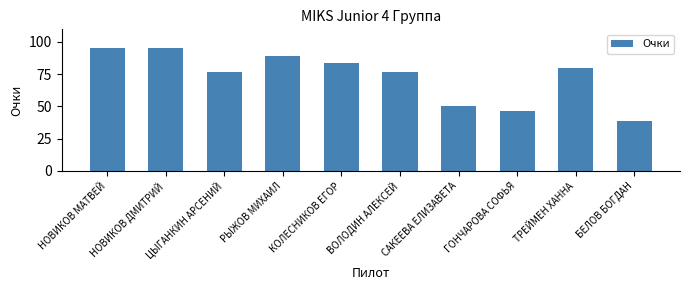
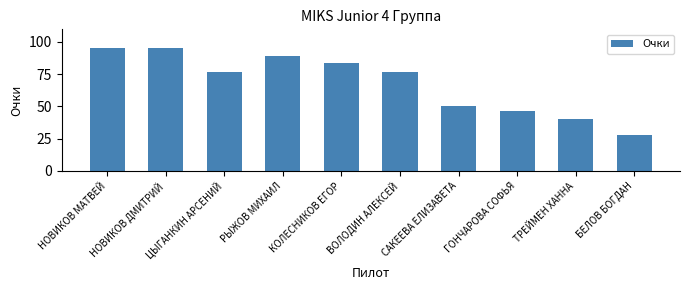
  {
    "НОВИКОВ МАТВЕЙ": 95,
    "НОВИКОВ ДМИТРИЙ": 95,
    "ЦЫГАНКИН АРСЕНИЙ": 77,
    "РЫЖОВ МИХАИЛ": 89,
    "КОЛЕСНИКОВ ЕГОР": 84,
    "ВОЛОДИН АЛЕКСЕЙ": 77,
    "САКЕЕВА ЕЛИЗАВЕТА": 51,
    "ГОНЧАРОВА СОФЬЯ": 46,
-   "ТРЕЙМЕН ХАННА": 80,
-   "БЕЛОВ БОГДАН": 39
+   "ТРЕЙМЕН ХАННА": 40,
+   "БЕЛОВ БОГДАН": 28
  }
